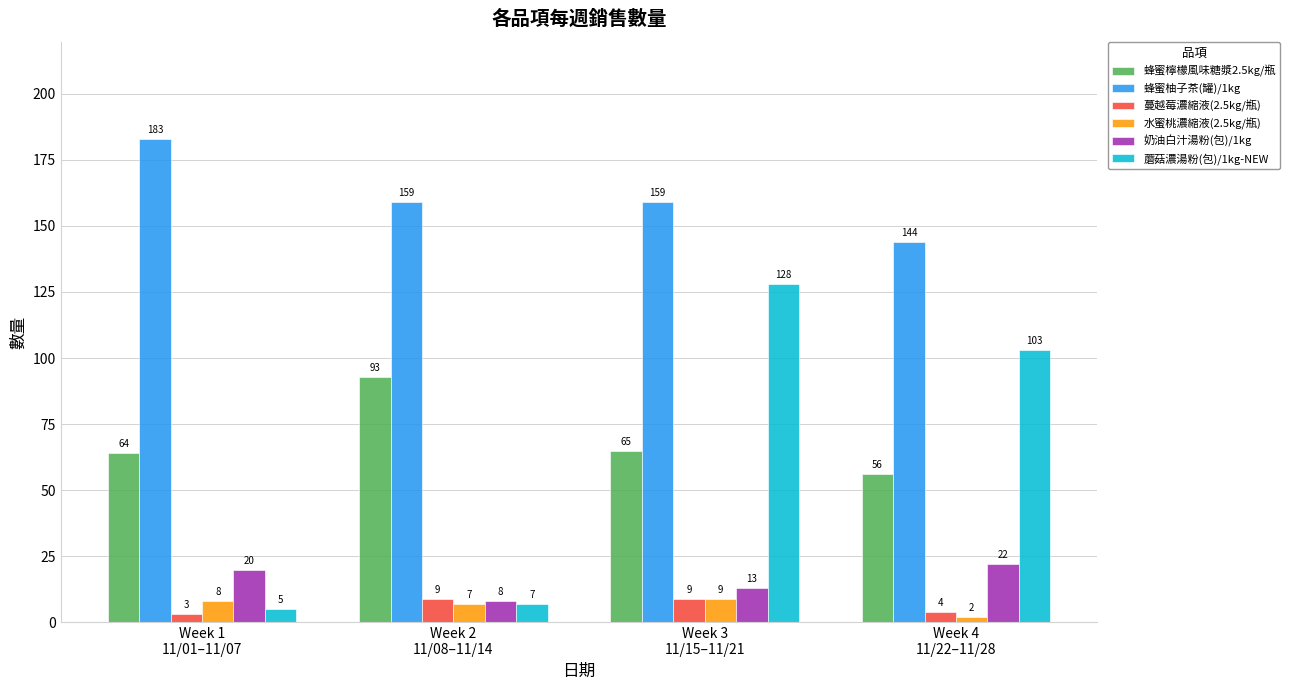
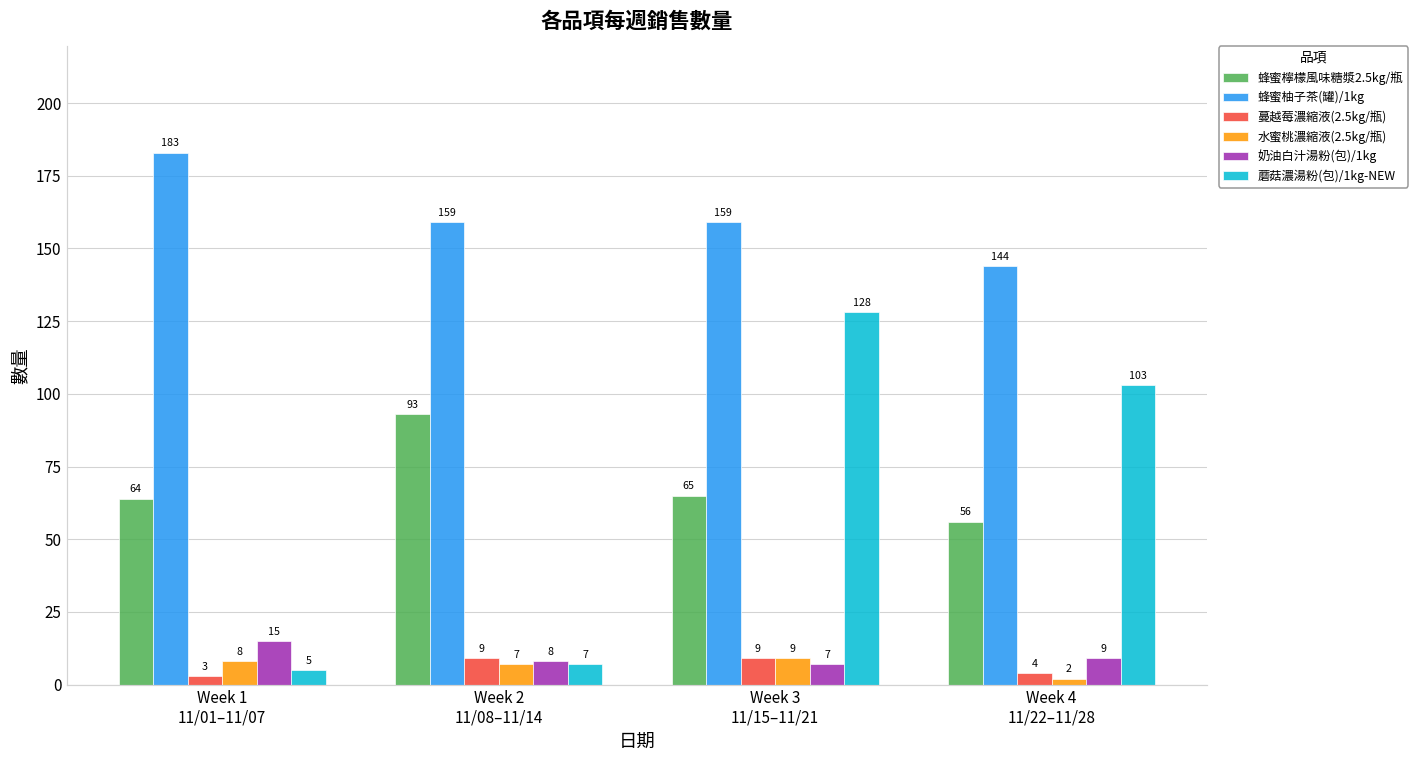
  {
    "蜂蜜檸檬風味糖漿2.5kg/瓶": {
      "Week 1 11/01–11/07": 64,
      "Week 2 11/08–11/14": 93,
      "Week 3 11/15–11/21": 65,
      "Week 4 11/22–11/28": 56
    },
    "蔓越莓濃縮液(2.5kg/瓶)": {
      "Week 1 11/01–11/07": 3,
      "Week 2 11/08–11/14": 9,
      "Week 3 11/15–11/21": 9,
      "Week 4 11/22–11/28": 4
    },
    "水蜜桃濃縮液(2.5kg/瓶)": {
      "Week 1 11/01–11/07": 8,
      "Week 2 11/08–11/14": 7,
      "Week 3 11/15–11/21": 9,
      "Week 4 11/22–11/28": 2
    },
    "奶油白汁湯粉(包)/1kg": {
-     "Week 1 11/01–11/07": 20,
+     "Week 1 11/01–11/07": 15,
      "Week 2 11/08–11/14": 8,
-     "Week 3 11/15–11/21": 13,
-     "Week 4 11/22–11/28": 22
+     "Week 3 11/15–11/21": 7,
+     "Week 4 11/22–11/28": 9
    }
  }
